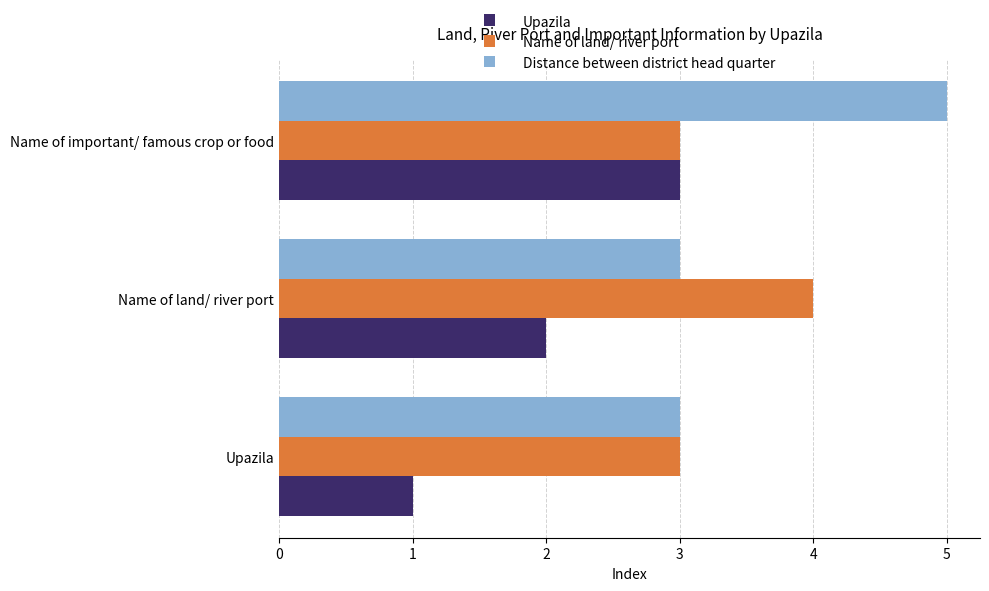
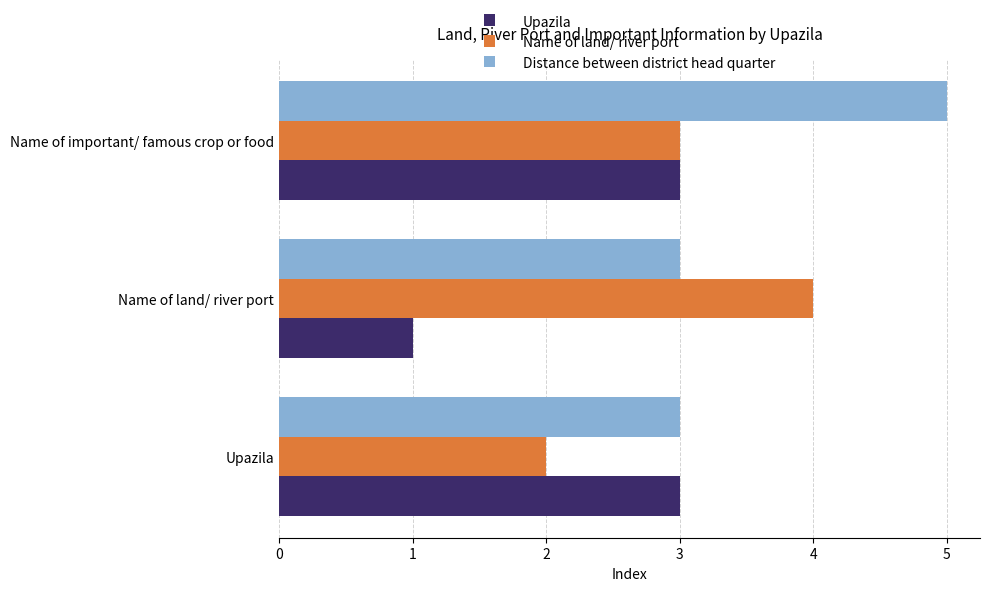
  {
    "Upazila": {
      "Name of important/ famous crop or food": 3,
-     "Name of land/ river port": 2,
-     "Upazila": 1
+     "Name of land/ river port": 1,
+     "Upazila": 3
    },
    "Name of land/ river port": {
      "Name of important/ famous crop or food": 3,
      "Name of land/ river port": 4,
-     "Upazila": 3
+     "Upazila": 2
    },
    "Distance between district head quarter": {
      "Name of important/ famous crop or food": 5,
      "Name of land/ river port": 3,
      "Upazila": 3
    }
  }
